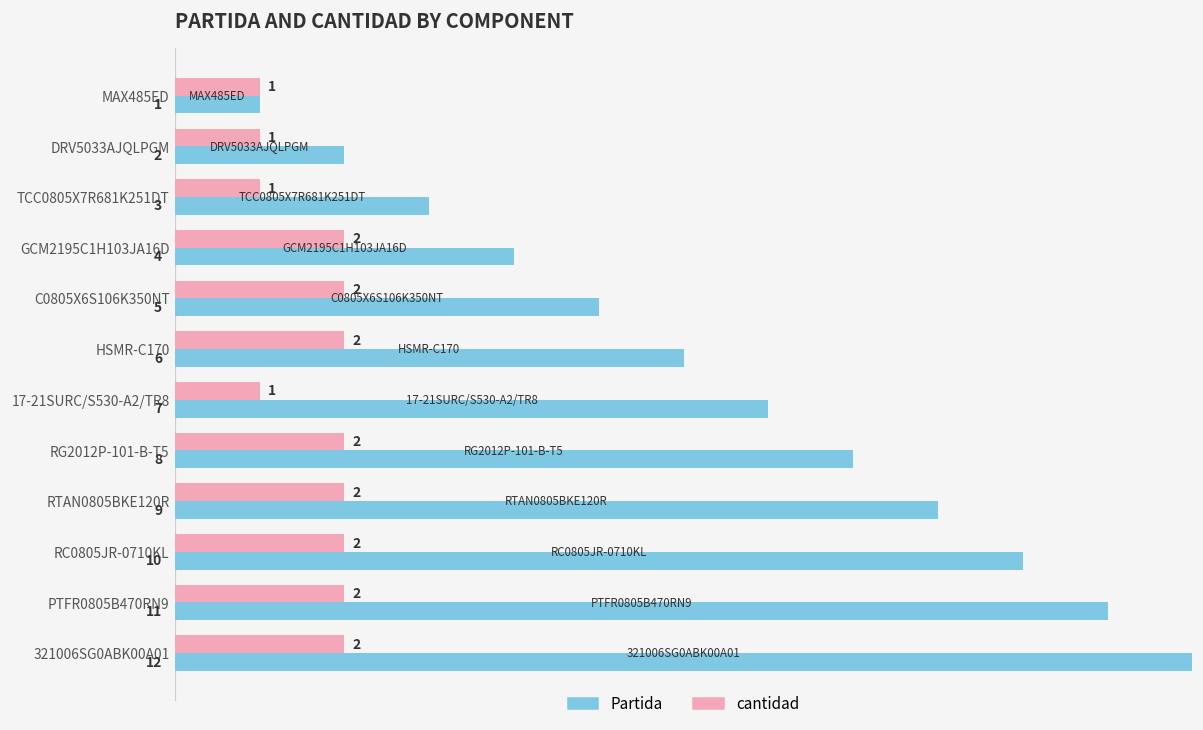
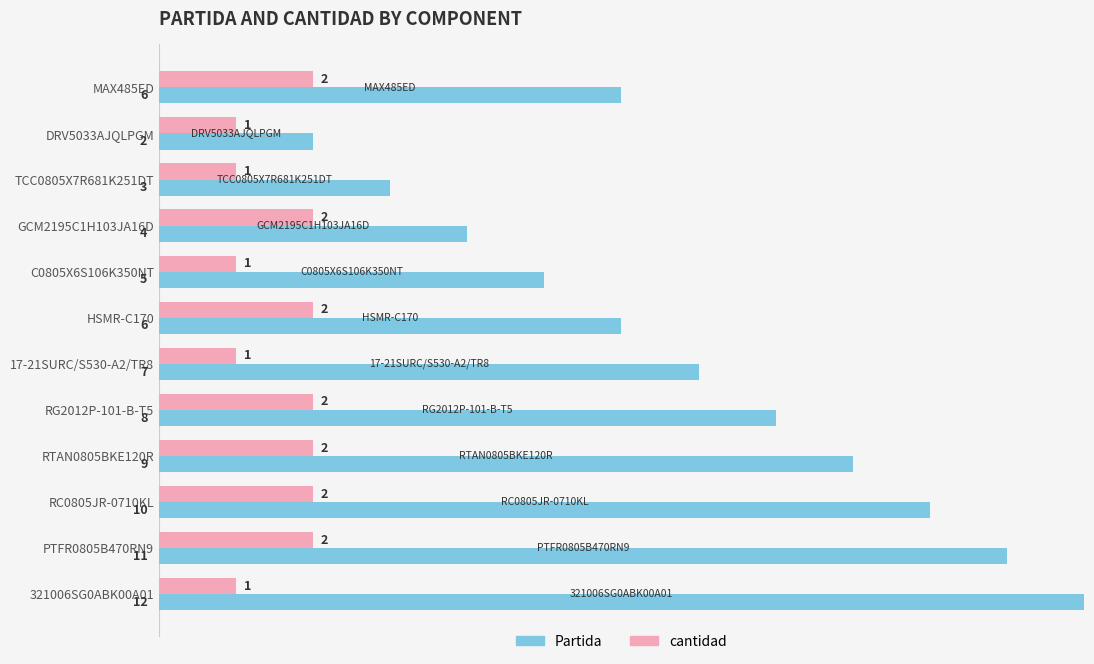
  {
    "Partida": {
-     "MAX485ED": 1
+     "MAX485ED": 6
    },
    "cantidad": {
-     "MAX485ED": 1,
-     "C0805X6S106K350NT": 2,
+     "MAX485ED": 2,
+     "C0805X6S106K350NT": 1,
      "HSMR-C170": 2,
      "17-21SURC/S530-A2/TR8": 1,
      "RG2012P-101-B-T5": 2,
      "RTAN0805BKE120R": 2,
      "RC0805JR-0710KL": 2,
      "PTFR0805B470RN9": 2,
-     "321006SG0ABK00A01": 2
+     "321006SG0ABK00A01": 1
    }
  }
